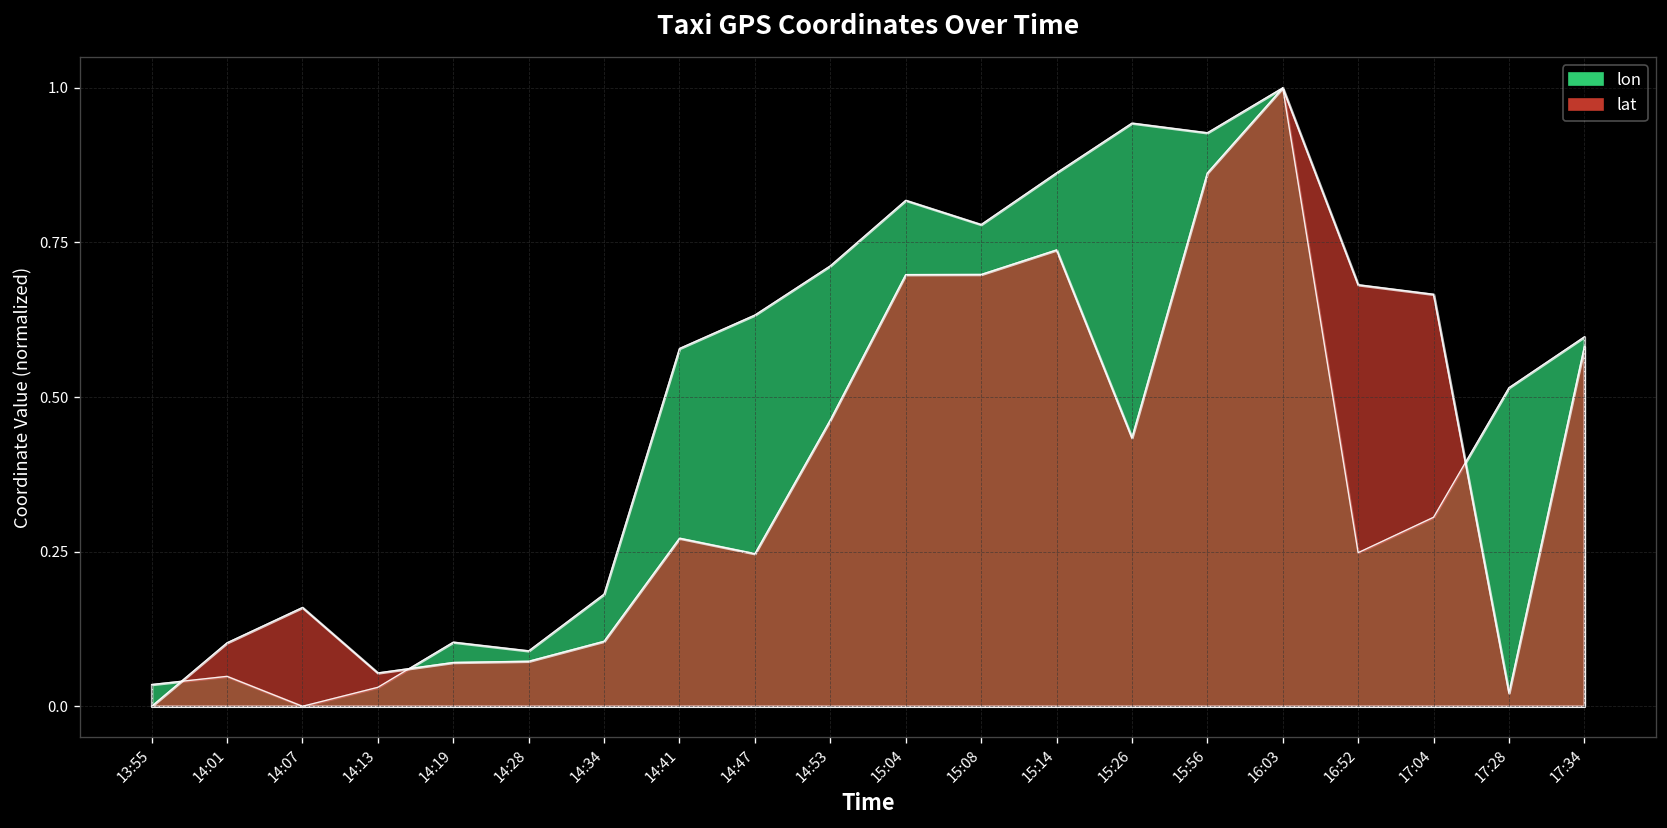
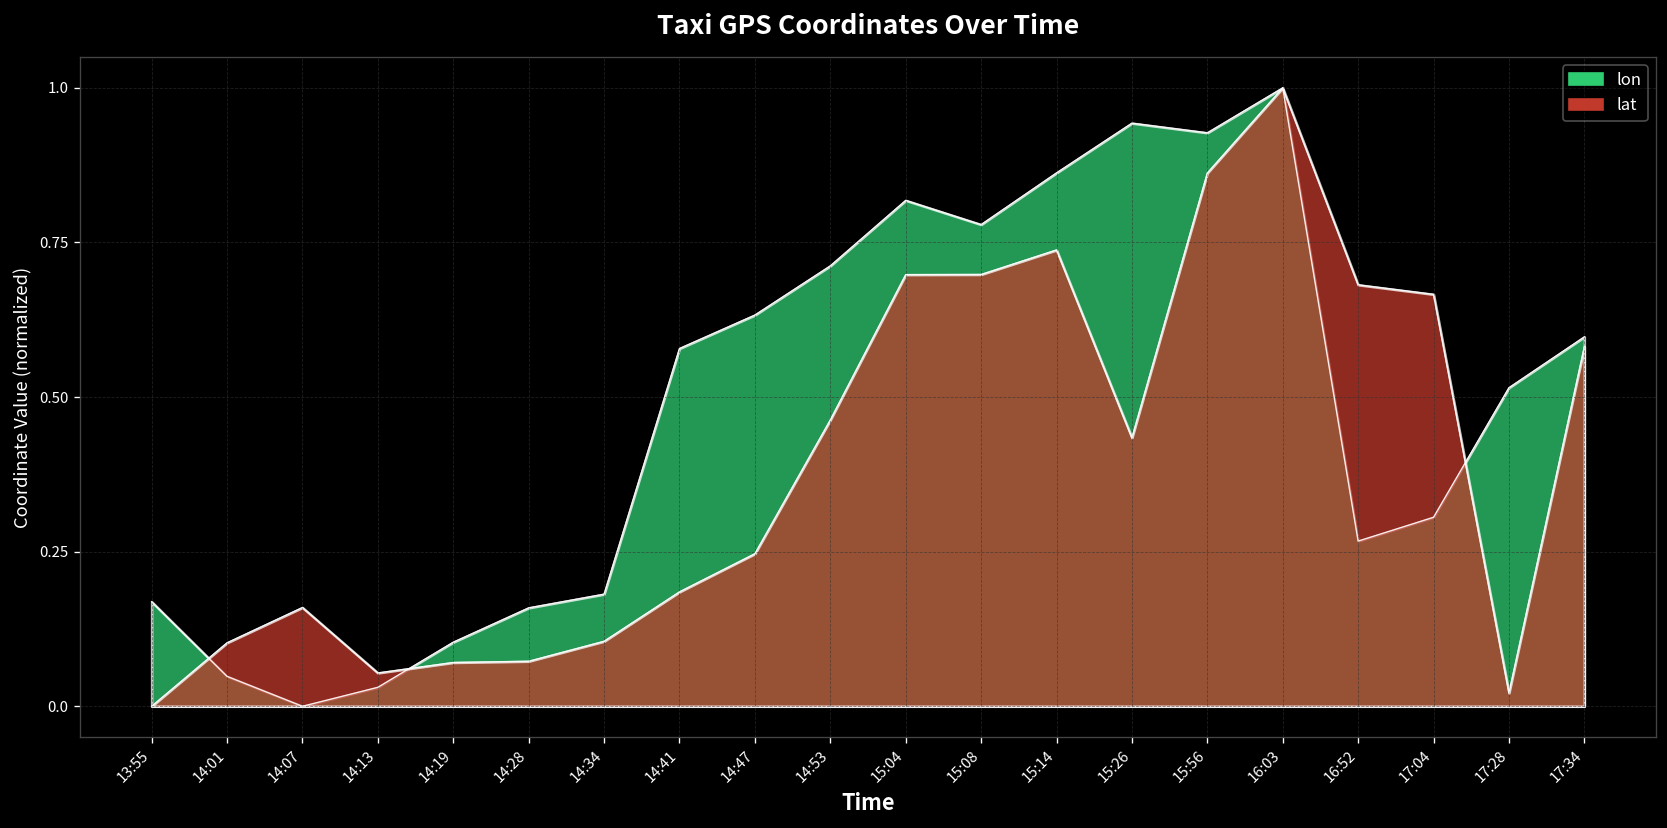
  {
    "lon": {
-     "13:55": 0.04,
+     "13:55": 0.17,
      "14:01": 0.05,
      "14:07": 0.00,
      "14:13": 0.03,
      "14:19": 0.10,
-     "14:28": 0.09,
+     "14:28": 0.16,
      "14:34": 0.18,
      "14:41": 0.58,
      "14:47": 0.63,
      "14:53": 0.71,
      "15:04": 0.82,
      "15:08": 0.78,
      "15:14": 0.86,
      "15:26": 0.94,
      "15:56": 0.93,
-     "16:52": 0.25,
+     "16:52": 0.27,
      "17:04": 0.31,
      "17:28": 0.52,
      "17:34": 0.60
    },
    "lat": {
      "13:55": 0.00,
      "14:01": 0.10,
      "14:07": 0.16,
      "14:13": 0.05,
      "14:19": 0.07,
      "14:28": 0.07,
      "14:34": 0.11,
-     "14:41": 0.27,
+     "14:41": 0.18,
      "14:47": 0.25,
      "14:53": 0.46,
      "15:04": 0.70,
      "15:08": 0.70,
      "15:14": 0.74,
      "15:26": 0.43,
      "15:56": 0.86,
      "16:52": 0.68,
      "17:04": 0.67,
      "17:28": 0.02,
      "17:34": 0.58
    }
  }
